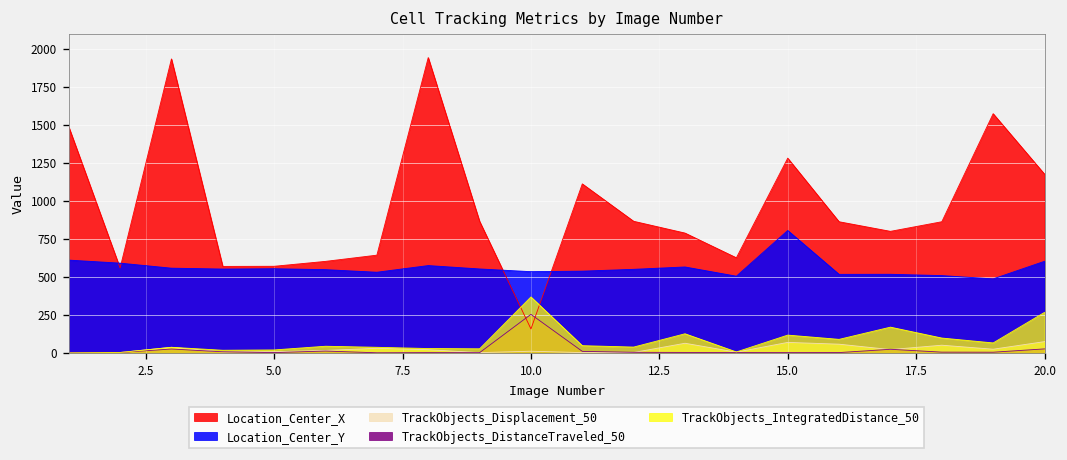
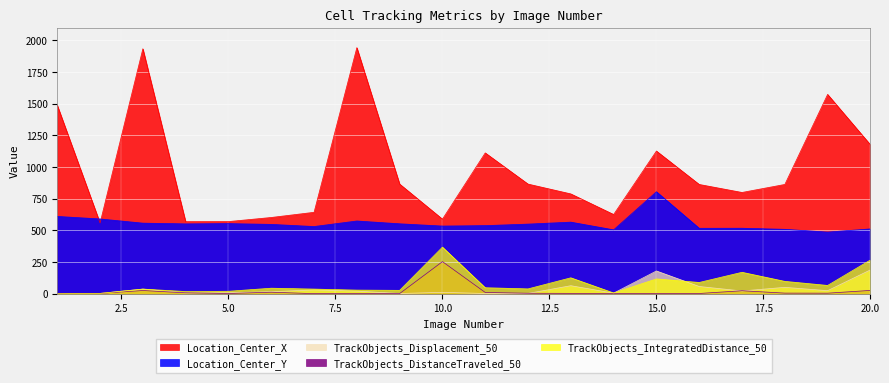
  {
    "Location_Center_X": {
-     "10.0": 160,
-     "15.0": 1280,
+     "10.0": 590,
+     "15.0": 1130,
      "20.0": 1180
    },
    "Location_Center_Y": {
      "10.0": 530,
      "15.0": 810,
-     "20.0": 600
+     "20.0": 510
    },
    "TrackObjects_Displacement_50": {
      "10.0": 10,
-     "15.0": 70,
-     "20.0": 70
+     "15.0": 180,
+     "20.0": 190
    },
    "TrackObjects_DistanceTraveled_50": {
      "10.0": 250,
      "15.0": 0,
      "20.0": 30
    },
    "TrackObjects_IntegratedDistance_50": {
      "10.0": 370,
      "15.0": 120,
      "20.0": 270
    }
  }
